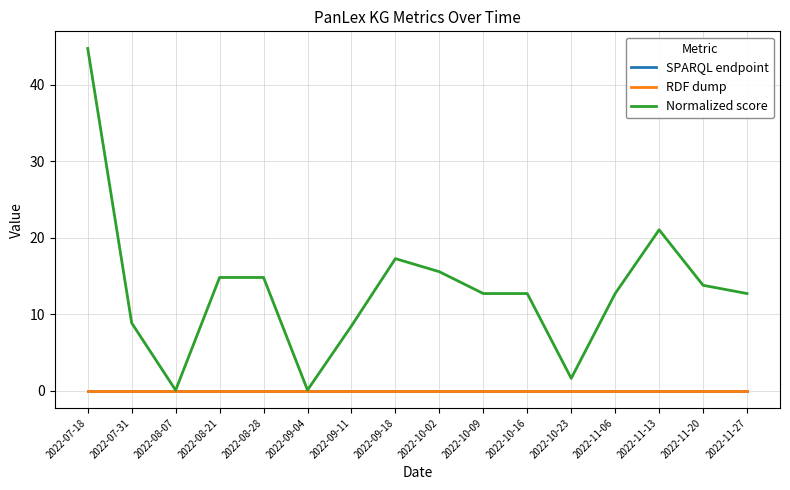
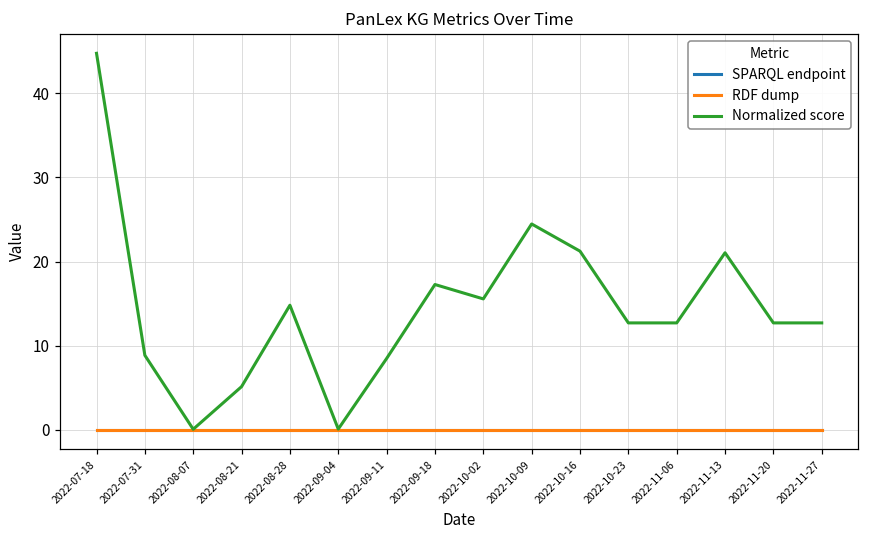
  {
    "RDF dump": {
      "2022-07-18": 0,
      "2022-07-31": 0,
      "2022-08-21": 0,
      "2022-08-28": 0,
      "2022-09-11": 0,
      "2022-09-18": 0,
      "2022-10-02": 0,
      "2022-10-09": 0,
      "2022-10-16": 0,
      "2022-10-23": 0,
      "2022-11-06": 0,
      "2022-11-13": 0,
      "2022-11-20": 0,
      "2022-11-27": 0
    },
    "Normalized score": {
      "2022-07-18": 45,
      "2022-07-31": 9,
-     "2022-08-21": 15,
+     "2022-08-21": 5,
      "2022-08-28": 15,
      "2022-09-11": 8,
      "2022-09-18": 17,
      "2022-10-02": 16,
-     "2022-10-09": 13,
-     "2022-10-16": 13,
-     "2022-10-23": 2,
+     "2022-10-09": 24,
+     "2022-10-16": 21,
+     "2022-10-23": 13,
      "2022-11-06": 13,
      "2022-11-13": 21,
-     "2022-11-20": 14,
+     "2022-11-20": 13,
      "2022-11-27": 13
    }
  }
